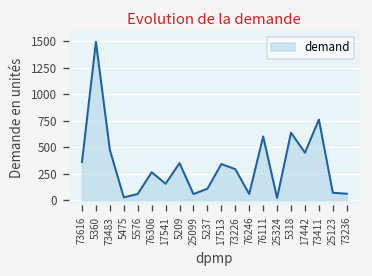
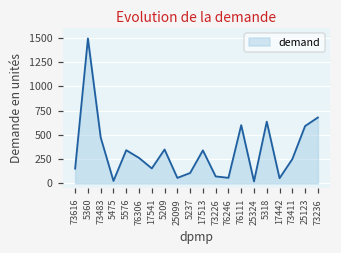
  {
-   "73616": 400,
+   "73616": 200,
    "5360": 1500,
    "73483": 500,
    "5475": 0,
-   "5576": 100,
+   "5576": 300,
    "76306": 300,
    "17541": 200,
    "5209": 300,
    "25099": 100,
    "5237": 100,
    "17513": 300,
-   "73226": 300,
+   "73226": 100,
    "76246": 100,
    "76111": 600,
    "25324": 0,
    "5318": 600,
-   "17442": 400,
-   "73411": 800,
-   "25123": 100,
-   "73236": 100
+   "17442": 100,
+   "73411": 200,
+   "25123": 600,
+   "73236": 700
  }
